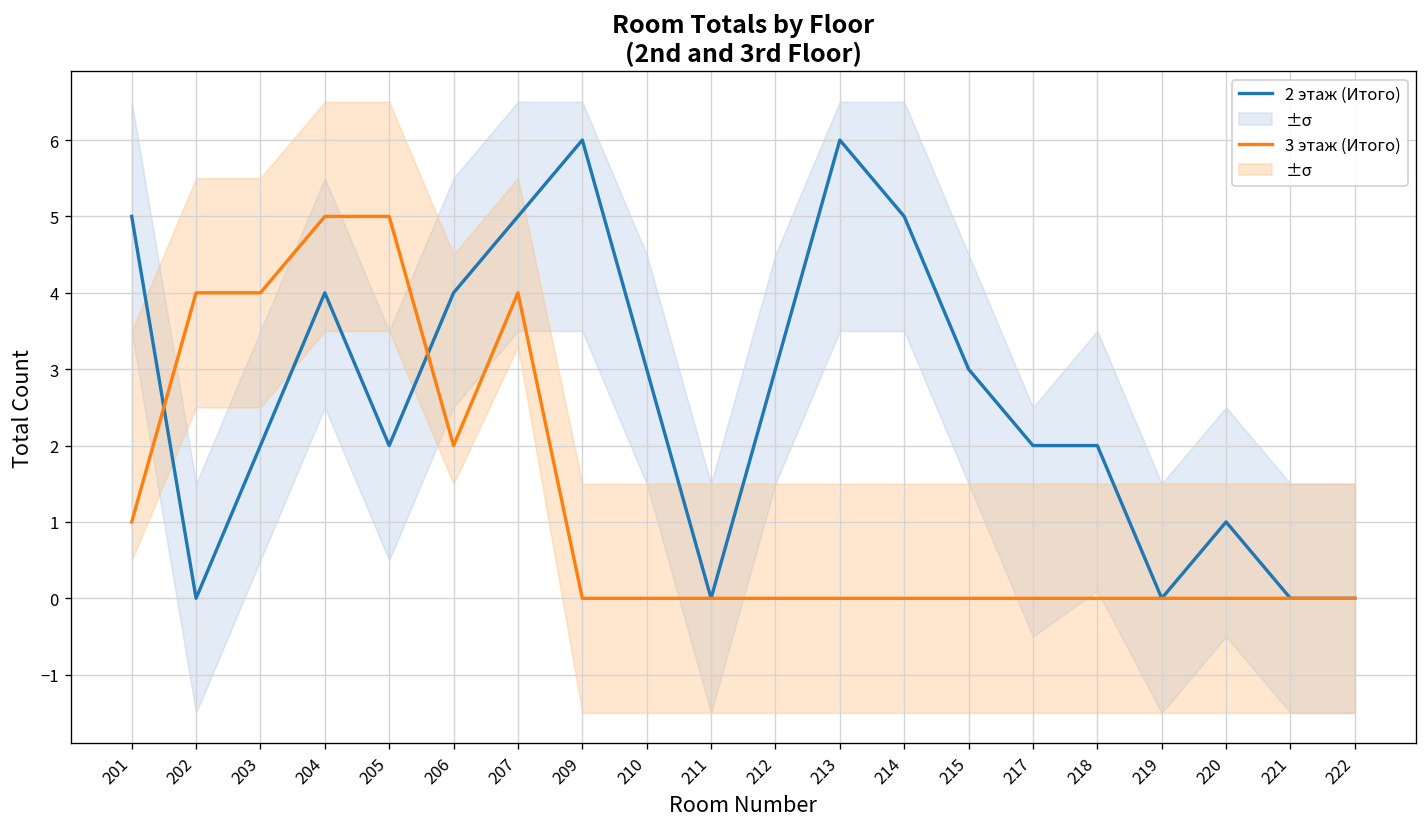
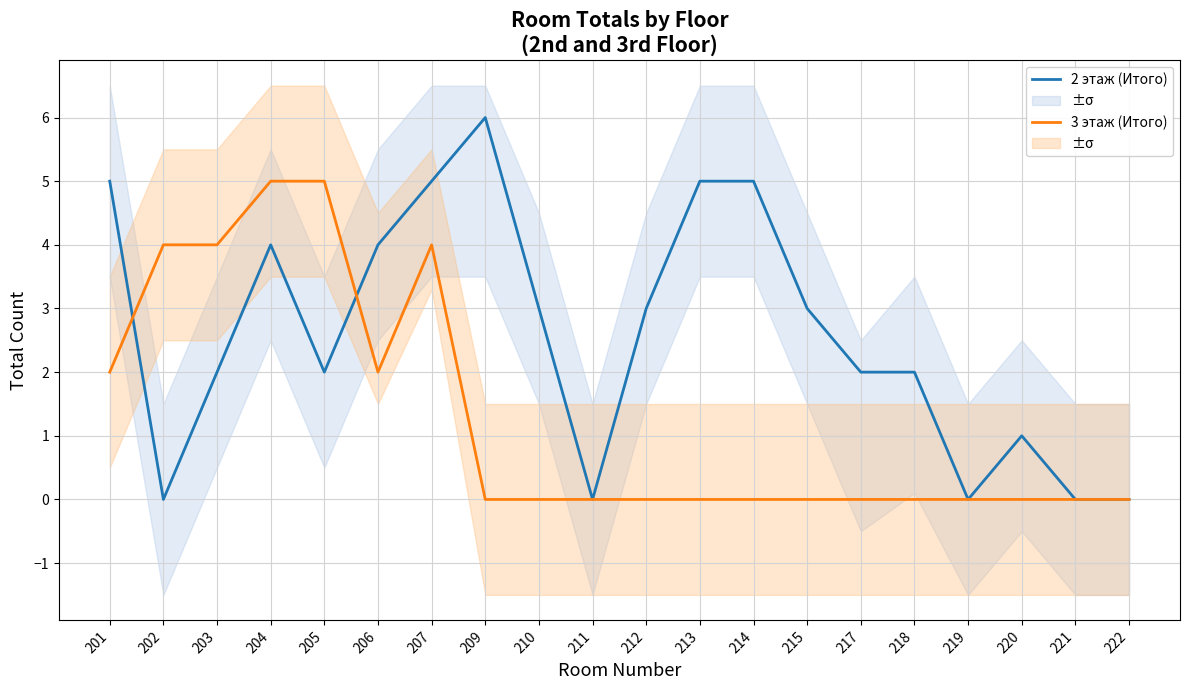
  {
    "2 этаж (Итого)": {
      "201": 5,
      "202": 0,
      "203": 2,
      "204": 4,
      "205": 2,
      "206": 4,
      "207": 5,
      "209": 6,
      "210": 3,
      "212": 3,
-     "213": 6,
+     "213": 5,
      "214": 5,
      "215": 3,
      "217": 2,
      "218": 2,
      "220": 1
    },
    "3 этаж (Итого)": {
-     "201": 1,
+     "201": 2,
      "202": 4,
      "203": 4,
      "204": 5,
      "205": 5,
      "206": 2,
      "207": 4,
      "209": 0,
      "210": 0,
      "212": 0,
      "213": 0,
      "214": 0,
      "215": 0,
      "217": 0,
      "218": 0,
      "220": 0
    }
  }
